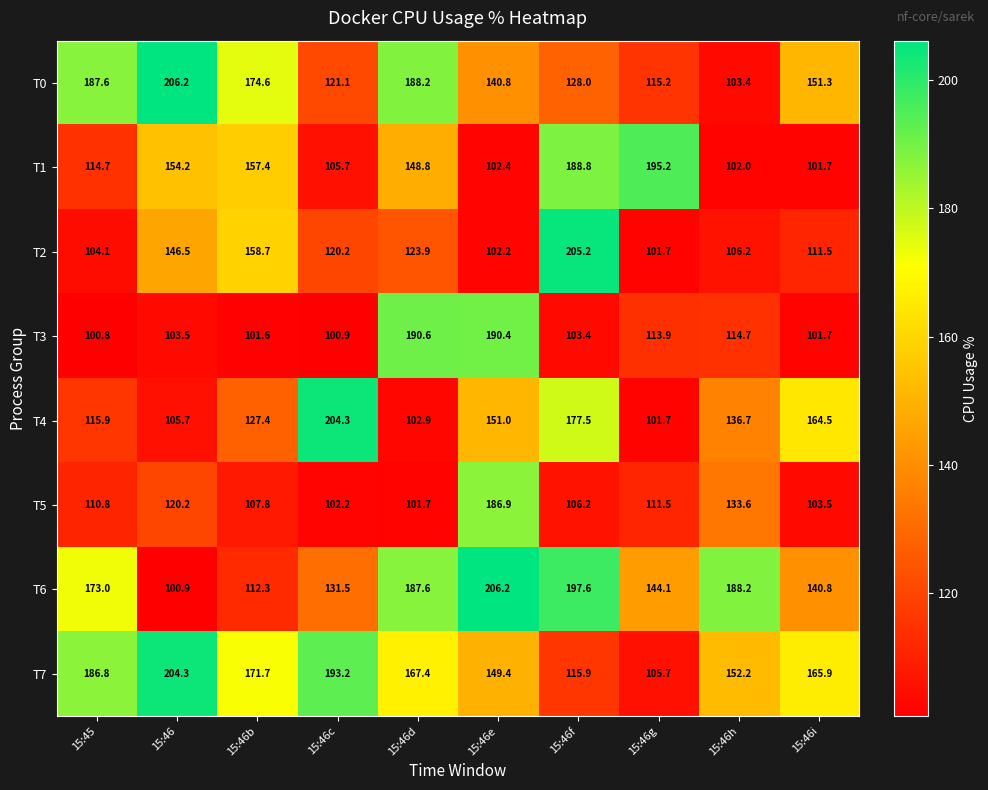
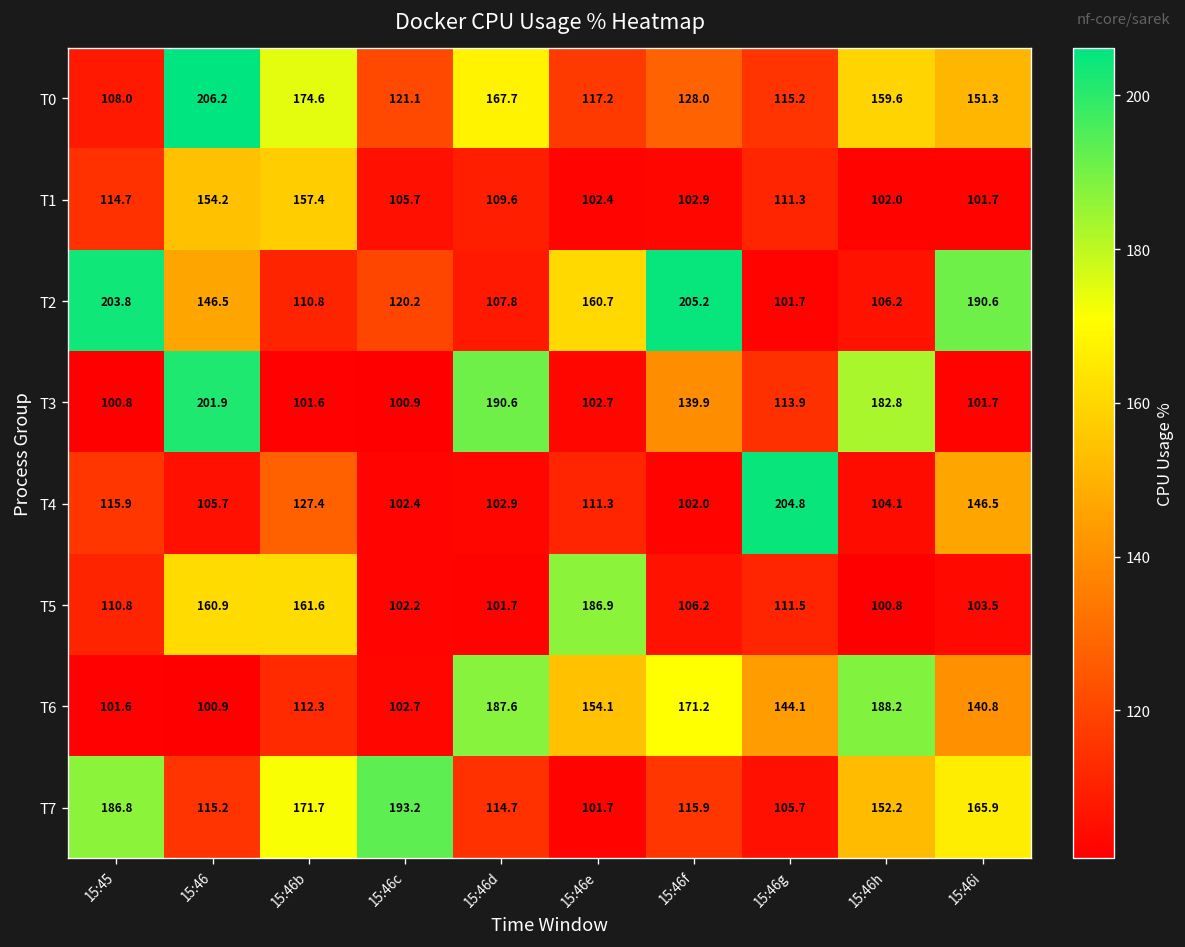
  {
    "T0": {
-     "15:45": 187.6,
+     "15:45": 108.0,
      "15:46": 206.2,
      "15:46b": 174.6,
      "15:46c": 121.1,
-     "15:46d": 188.2,
-     "15:46e": 140.8,
+     "15:46d": 167.7,
+     "15:46e": 117.2,
      "15:46f": 128.0,
      "15:46g": 115.2,
-     "15:46h": 103.4,
+     "15:46h": 159.6,
      "15:46i": 151.3
    },
    "T1": {
      "15:45": 114.7,
      "15:46": 154.2,
      "15:46b": 157.4,
      "15:46c": 105.7,
-     "15:46d": 148.8,
+     "15:46d": 109.6,
      "15:46e": 102.4,
-     "15:46f": 188.8,
-     "15:46g": 195.2,
+     "15:46f": 102.9,
+     "15:46g": 111.3,
      "15:46h": 102.0,
      "15:46i": 101.7
    },
    "T2": {
-     "15:45": 104.1,
+     "15:45": 203.8,
      "15:46": 146.5,
-     "15:46b": 158.7,
+     "15:46b": 110.8,
      "15:46c": 120.2,
-     "15:46d": 123.9,
-     "15:46e": 102.2,
+     "15:46d": 107.8,
+     "15:46e": 160.7,
      "15:46f": 205.2,
      "15:46g": 101.7,
      "15:46h": 106.2,
-     "15:46i": 111.5
+     "15:46i": 190.6
    },
    "T3": {
      "15:45": 100.8,
-     "15:46": 103.5,
+     "15:46": 201.9,
      "15:46b": 101.6,
      "15:46c": 100.9,
      "15:46d": 190.6,
-     "15:46e": 190.4,
-     "15:46f": 103.4,
+     "15:46e": 102.7,
+     "15:46f": 139.9,
      "15:46g": 113.9,
-     "15:46h": 114.7,
+     "15:46h": 182.8,
      "15:46i": 101.7
    },
    "T4": {
      "15:45": 115.9,
      "15:46": 105.7,
      "15:46b": 127.4,
-     "15:46c": 204.3,
+     "15:46c": 102.4,
      "15:46d": 102.9,
-     "15:46e": 151.0,
-     "15:46f": 177.5,
-     "15:46g": 101.7,
-     "15:46h": 136.7,
-     "15:46i": 164.5
+     "15:46e": 111.3,
+     "15:46f": 102.0,
+     "15:46g": 204.8,
+     "15:46h": 104.1,
+     "15:46i": 146.5
    },
    "T5": {
      "15:45": 110.8,
-     "15:46": 120.2,
-     "15:46b": 107.8,
+     "15:46": 160.9,
+     "15:46b": 161.6,
      "15:46c": 102.2,
      "15:46d": 101.7,
      "15:46e": 186.9,
      "15:46f": 106.2,
      "15:46g": 111.5,
-     "15:46h": 133.6,
+     "15:46h": 100.8,
      "15:46i": 103.5
    },
    "T6": {
-     "15:45": 173.0,
+     "15:45": 101.6,
      "15:46": 100.9,
      "15:46b": 112.3,
-     "15:46c": 131.5,
+     "15:46c": 102.7,
      "15:46d": 187.6,
-     "15:46e": 206.2,
-     "15:46f": 197.6,
+     "15:46e": 154.1,
+     "15:46f": 171.2,
      "15:46g": 144.1,
      "15:46h": 188.2,
      "15:46i": 140.8
    },
    "T7": {
      "15:45": 186.8,
-     "15:46": 204.3,
+     "15:46": 115.2,
      "15:46b": 171.7,
      "15:46c": 193.2,
-     "15:46d": 167.4,
-     "15:46e": 149.4,
+     "15:46d": 114.7,
+     "15:46e": 101.7,
      "15:46f": 115.9,
      "15:46g": 105.7,
      "15:46h": 152.2,
      "15:46i": 165.9
    }
  }
